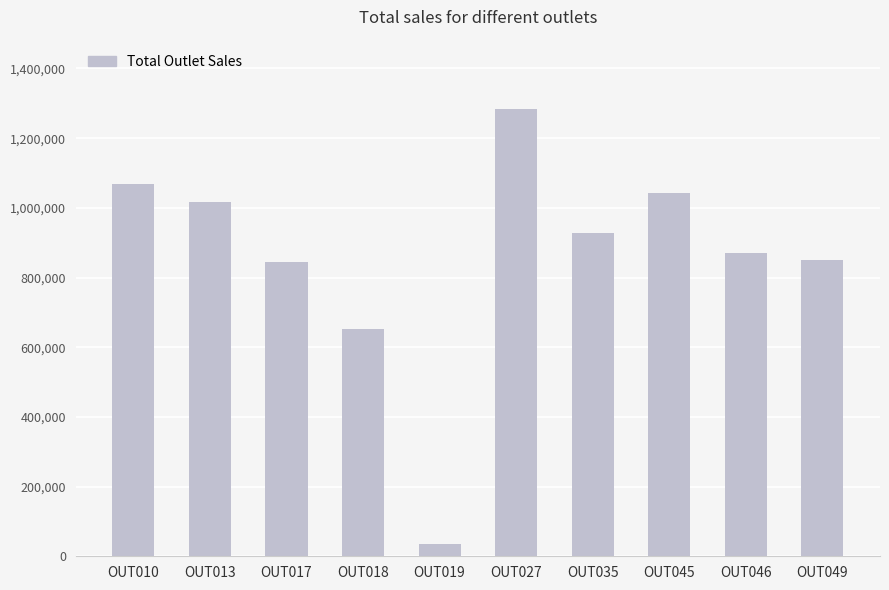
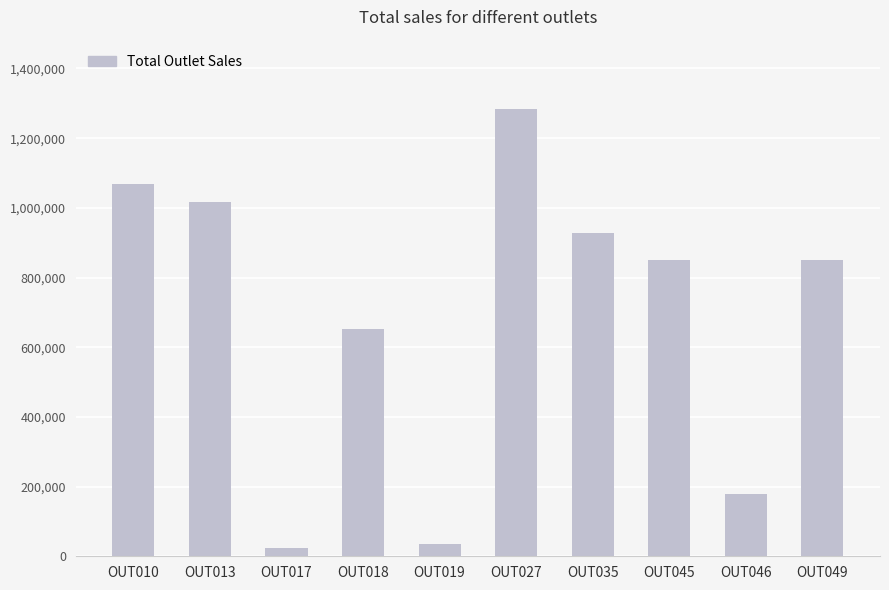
  {
    "OUT010": "1,070,000",
    "OUT013": "1,020,000",
-   "OUT017": "850,000",
+   "OUT017": "30,000",
    "OUT018": "650,000",
    "OUT019": "40,000",
    "OUT027": "1,280,000",
    "OUT035": "930,000",
-   "OUT045": "1,040,000",
-   "OUT046": "870,000",
+   "OUT045": "850,000",
+   "OUT046": "180,000",
    "OUT049": "850,000"
  }
